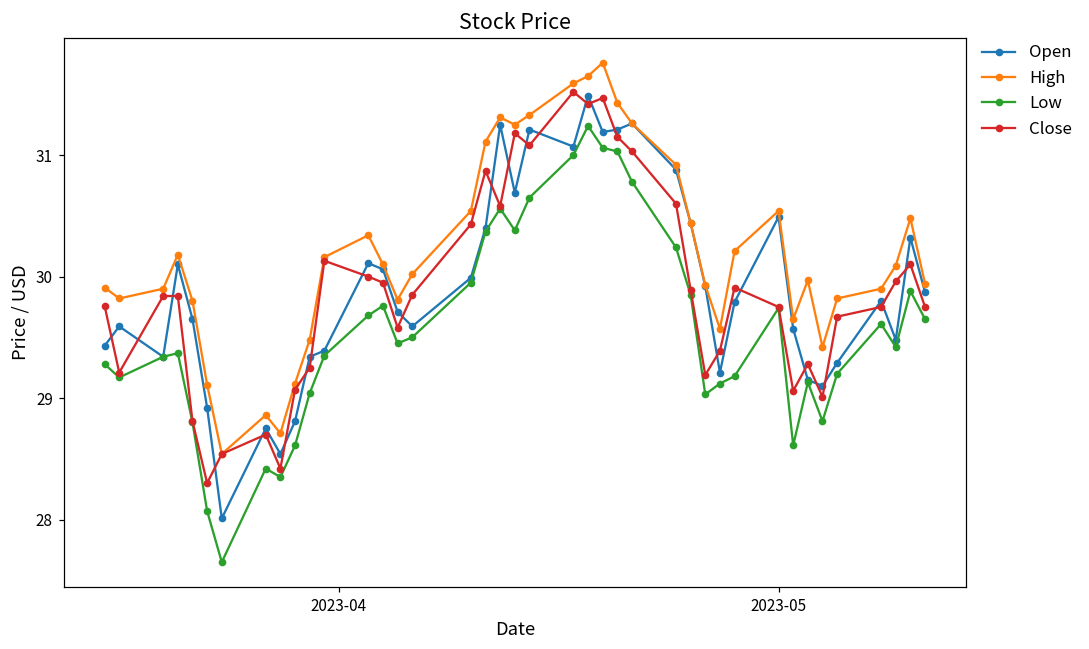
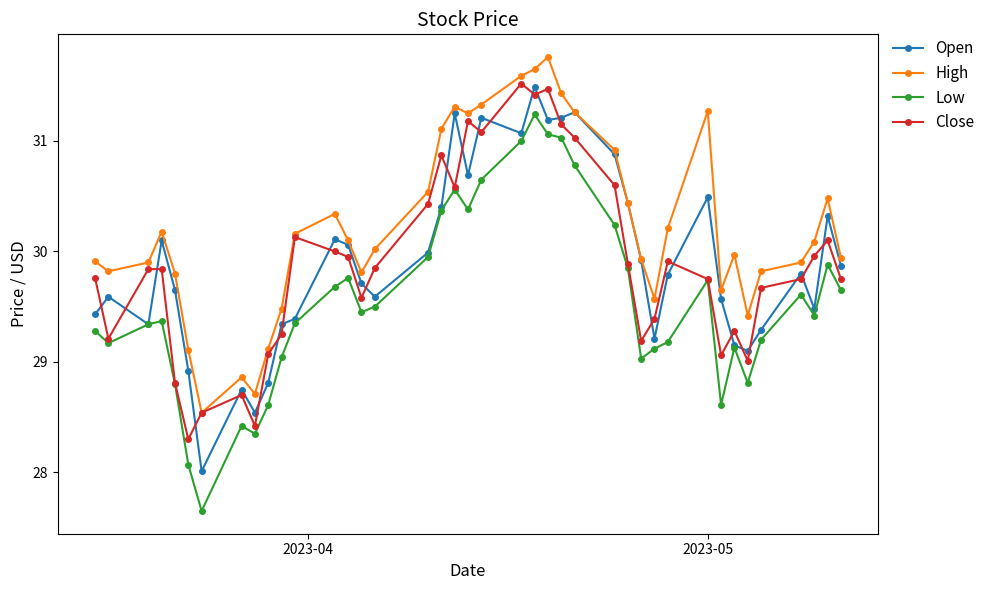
  {
    "Open": {
      "2023-05": 30.49
    },
    "High": {
-     "2023-05": 30.54
+     "2023-05": 31.27
    }
  }
